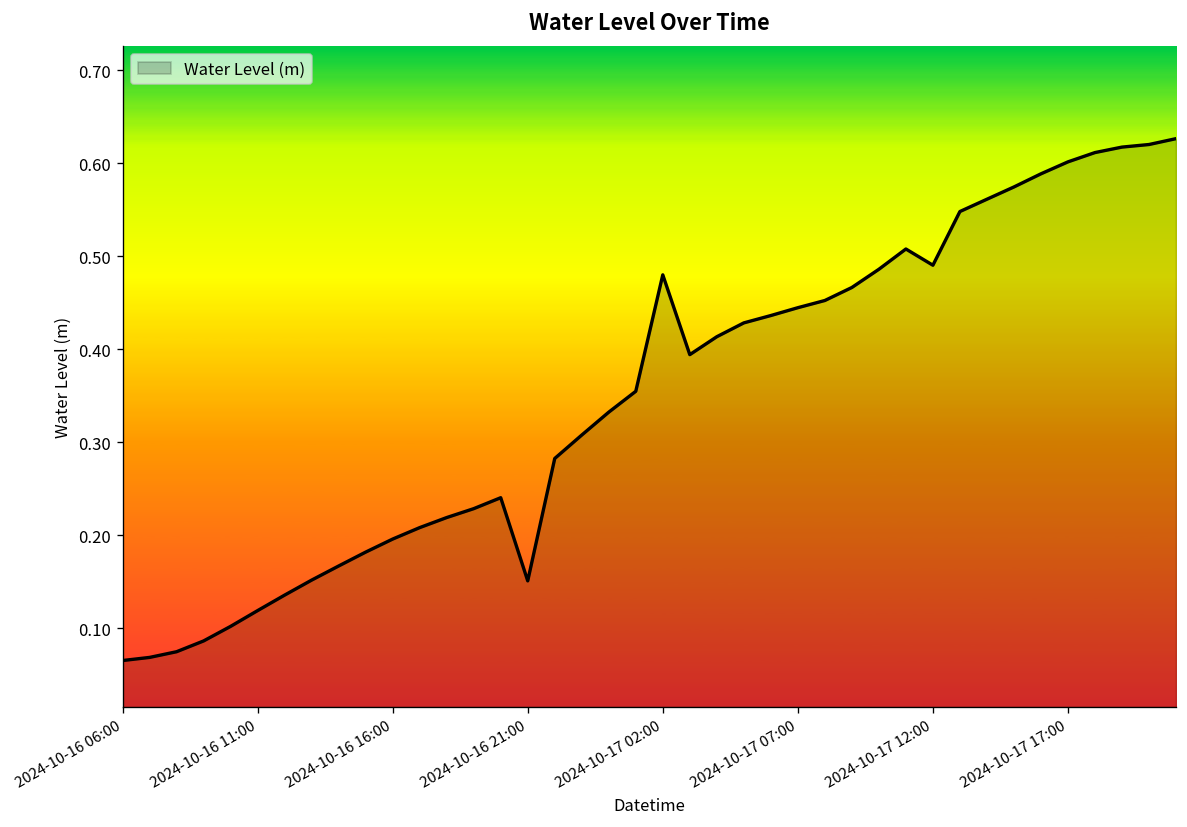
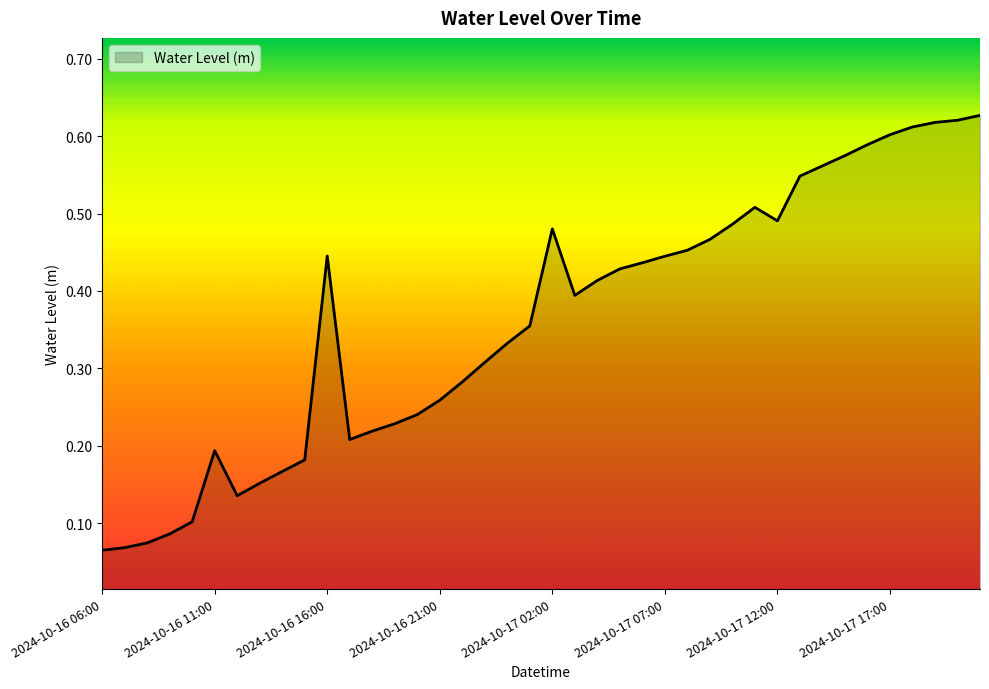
  {
    "2024-10-16 06:00": 0.07,
-   "2024-10-16 11:00": 0.12,
-   "2024-10-16 16:00": 0.20,
-   "2024-10-16 21:00": 0.15,
+   "2024-10-16 11:00": 0.19,
+   "2024-10-16 16:00": 0.45,
+   "2024-10-16 21:00": 0.26,
    "2024-10-17 02:00": 0.48,
    "2024-10-17 07:00": 0.44,
    "2024-10-17 12:00": 0.49,
    "2024-10-17 17:00": 0.60
  }
